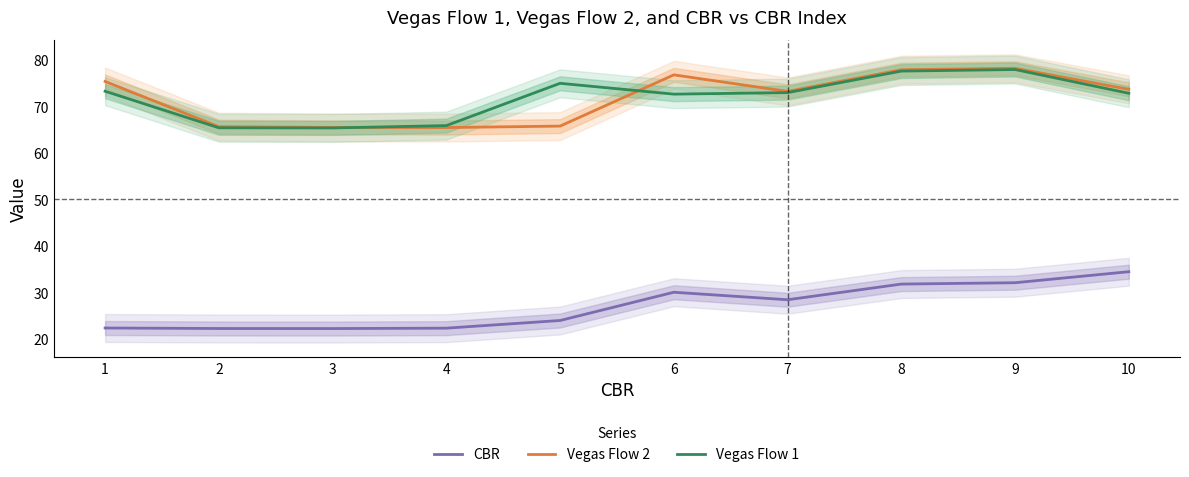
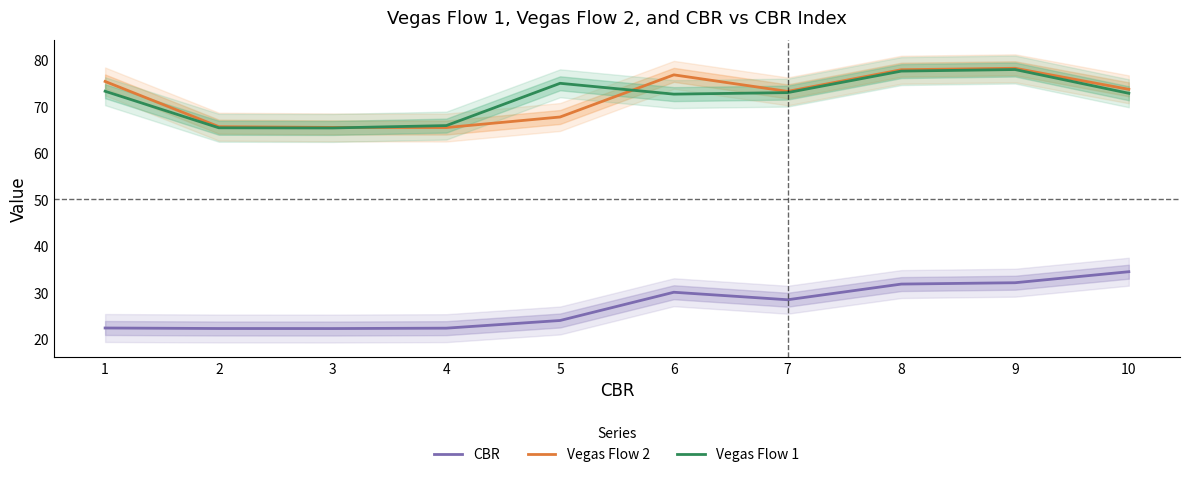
  {
    "Vegas Flow 2": {
      "1": 75,
-     "5": 66,
+     "5": 68,
      "6": 77,
      "10": 74
    },
    "Vegas Flow 1": {
      "1": 73,
      "5": 75,
      "6": 73,
      "10": 73
    }
  }
